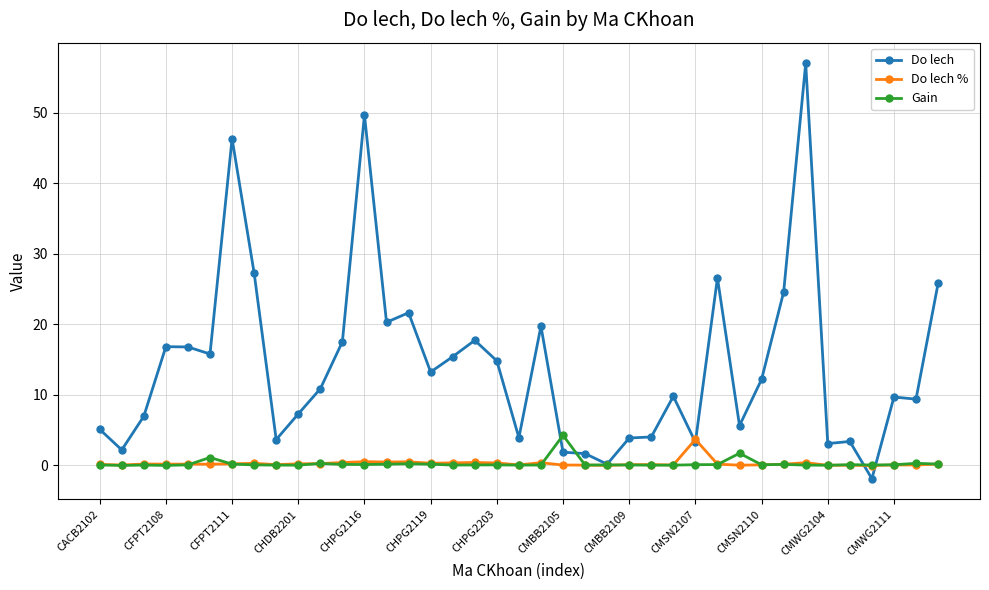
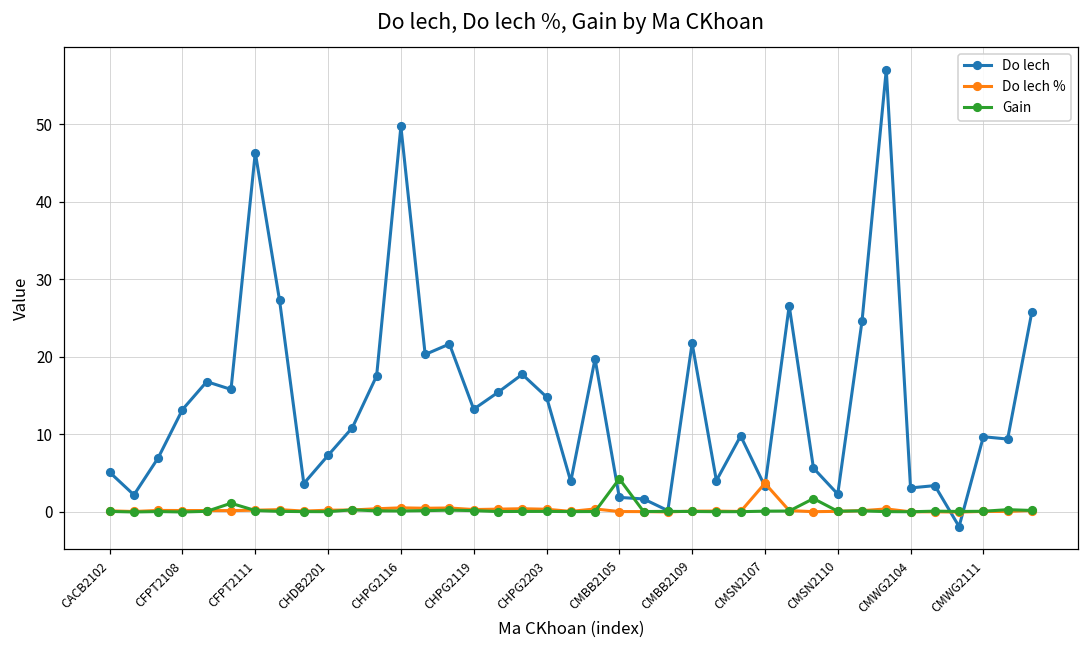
  {
    "Do lech": {
      "CACB2102": 5,
-     "CFPT2108": 17,
+     "CFPT2108": 13,
      "CFPT2111": 46,
      "CHDB2201": 7,
      "CHPG2116": 50,
      "CHPG2119": 13,
      "CHPG2203": 15,
      "CMBB2105": 2,
-     "CMBB2109": 4,
+     "CMBB2109": 22,
      "CMSN2107": 3,
-     "CMSN2110": 12,
+     "CMSN2110": 2,
      "CMWG2104": 3,
      "CMWG2111": 10
    },
    "Do lech %": {
      "CHPG2116": 1,
      "CMBB2105": 0,
      "CMSN2107": 4
    },
    "Gain": {
      "CHPG2116": 0,
      "CMBB2105": 4,
      "CMSN2107": 0
    }
  }
